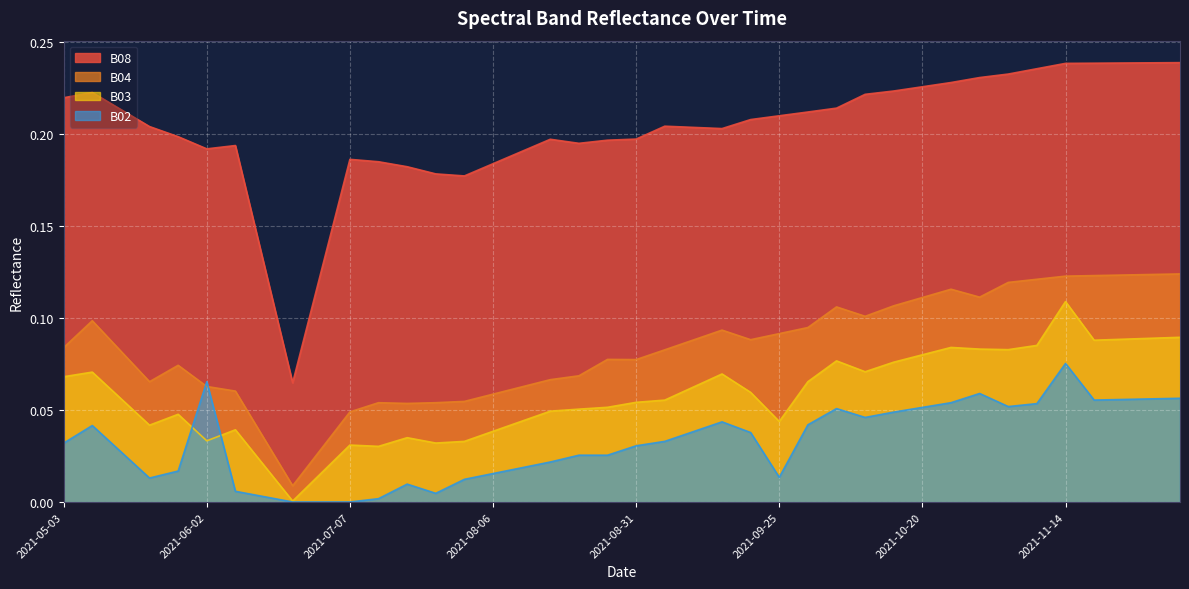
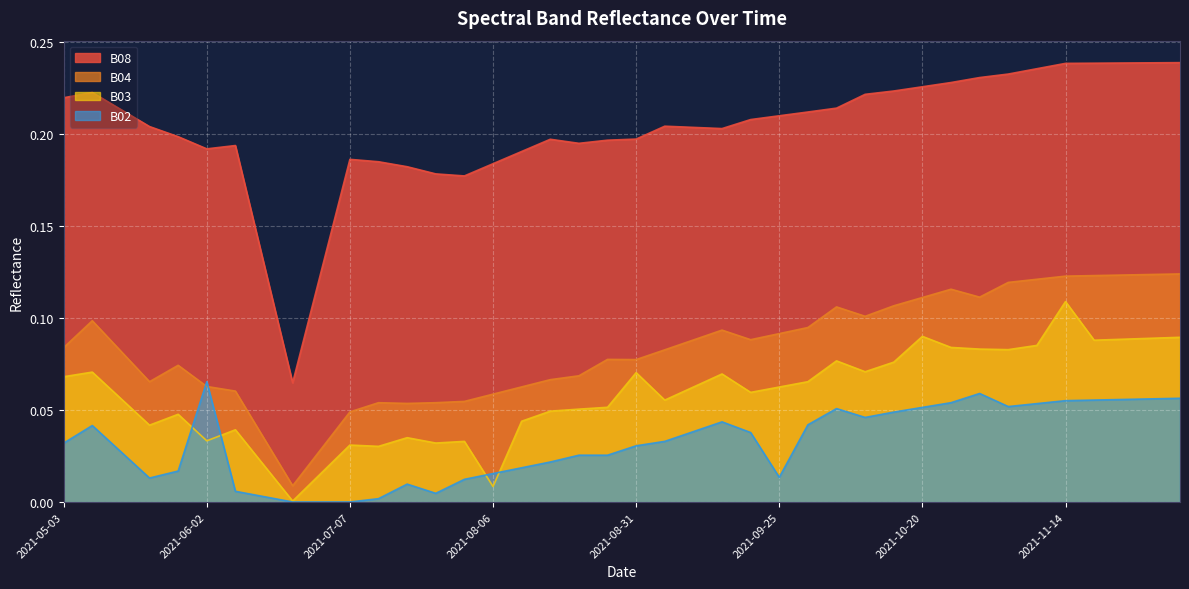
  {
    "B03": {
      "2021-05-03": 0.068,
      "2021-06-02": 0.033,
      "2021-07-07": 0.031,
-     "2021-08-06": 0.038,
-     "2021-08-31": 0.054,
-     "2021-09-25": 0.044,
-     "2021-10-20": 0.08,
+     "2021-08-06": 0.008,
+     "2021-08-31": 0.070,
+     "2021-09-25": 0.063,
+     "2021-10-20": 0.09,
      "2021-11-14": 0.109
    },
    "B02": {
      "2021-05-03": 0.032,
      "2021-06-02": 0.065,
      "2021-07-07": 0.000,
      "2021-08-06": 0.016,
      "2021-08-31": 0.031,
      "2021-09-25": 0.014,
      "2021-10-20": 0.051,
-     "2021-11-14": 0.075
+     "2021-11-14": 0.055
    }
  }
